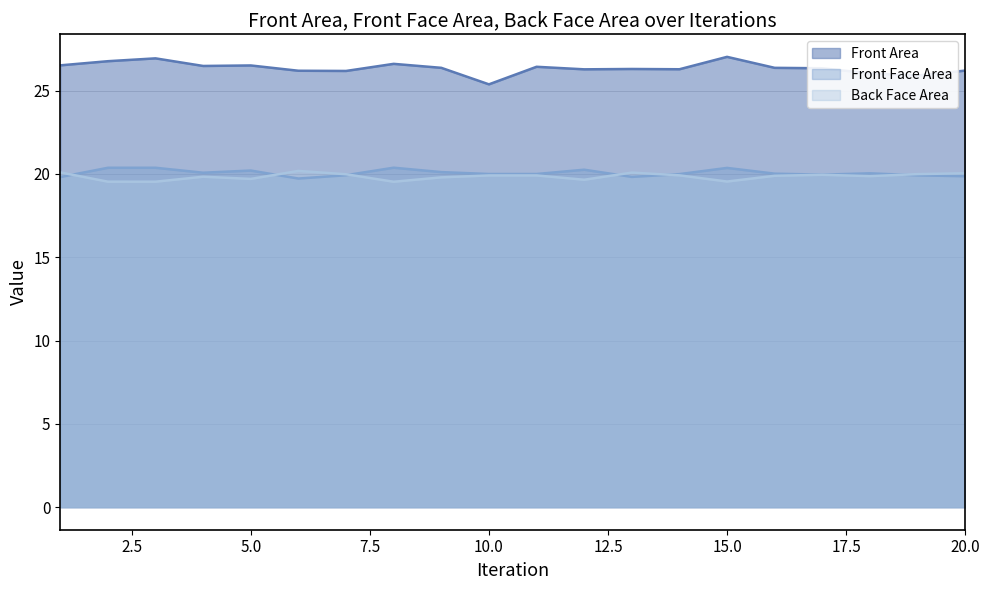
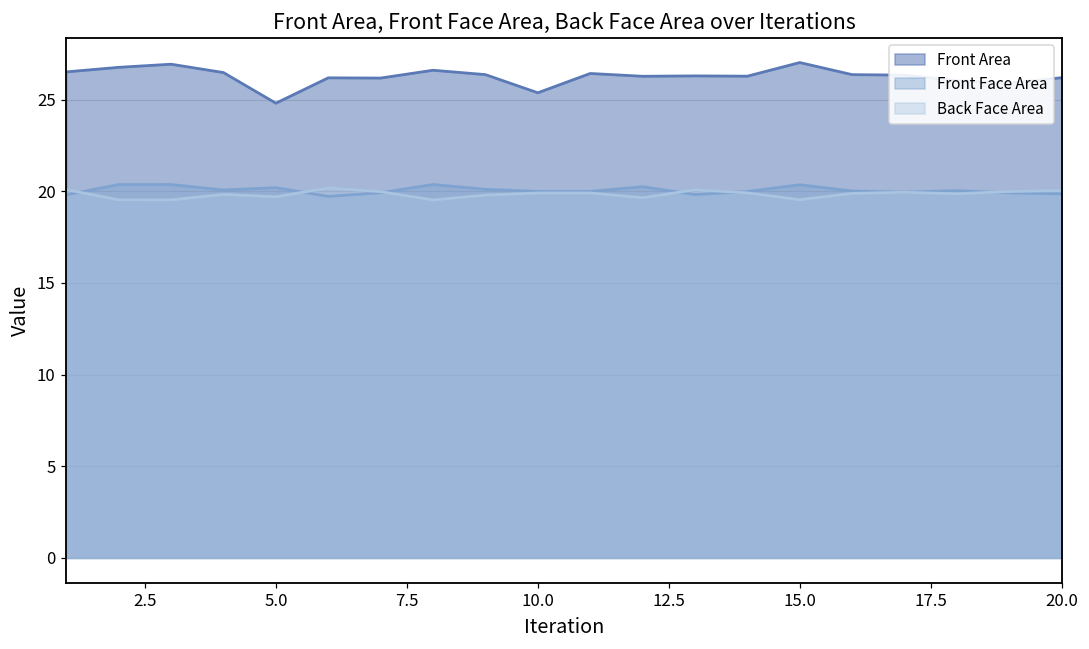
  {
    "Front Area": {
-     "5.0": 26.5,
+     "5.0": 24.8,
      "10.0": 25.4,
      "15.0": 27.0,
      "20.0": 26.2
    }
  }
